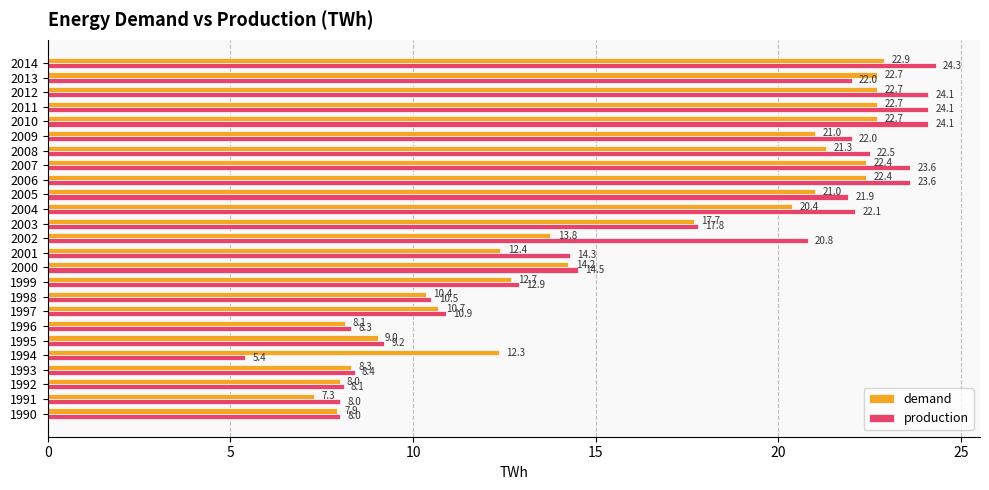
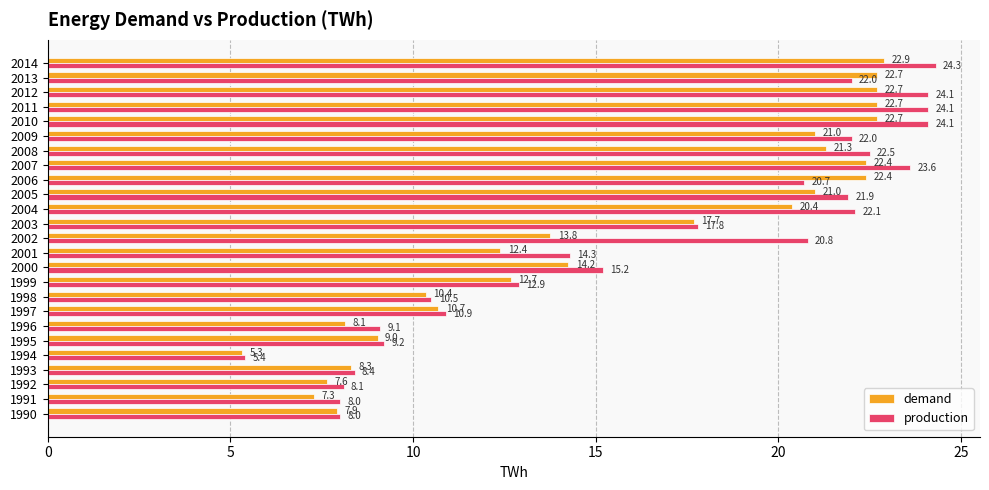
  {
    "demand": {
      "2014": 22.9,
      "2013": 22.7,
      "2012": 22.7,
      "2011": 22.7,
      "2010": 22.7,
      "2009": 21.0,
      "2008": 21.3,
      "2007": 22.4,
      "2006": 22.4,
      "2005": 21.0,
      "2004": 20.4,
      "2002": 13.8,
      "2001": 12.4,
      "2000": 14.2,
      "1996": 8.1,
-     "1994": 12.3,
-     "1992": 8.0,
+     "1994": 5.3,
+     "1992": 7.6,
      "1991": 7.3
    },
    "production": {
      "2014": 24.3,
      "2013": 22.0,
      "2012": 24.1,
      "2011": 24.1,
      "2010": 24.1,
      "2009": 22.0,
      "2008": 22.5,
      "2007": 23.6,
-     "2006": 23.6,
+     "2006": 20.7,
      "2005": 21.9,
      "2004": 22.1,
      "2002": 20.8,
      "2001": 14.3,
-     "2000": 14.5,
-     "1996": 8.3,
+     "2000": 15.2,
+     "1996": 9.1,
      "1992": 8.1,
      "1991": 8.0
    }
  }
